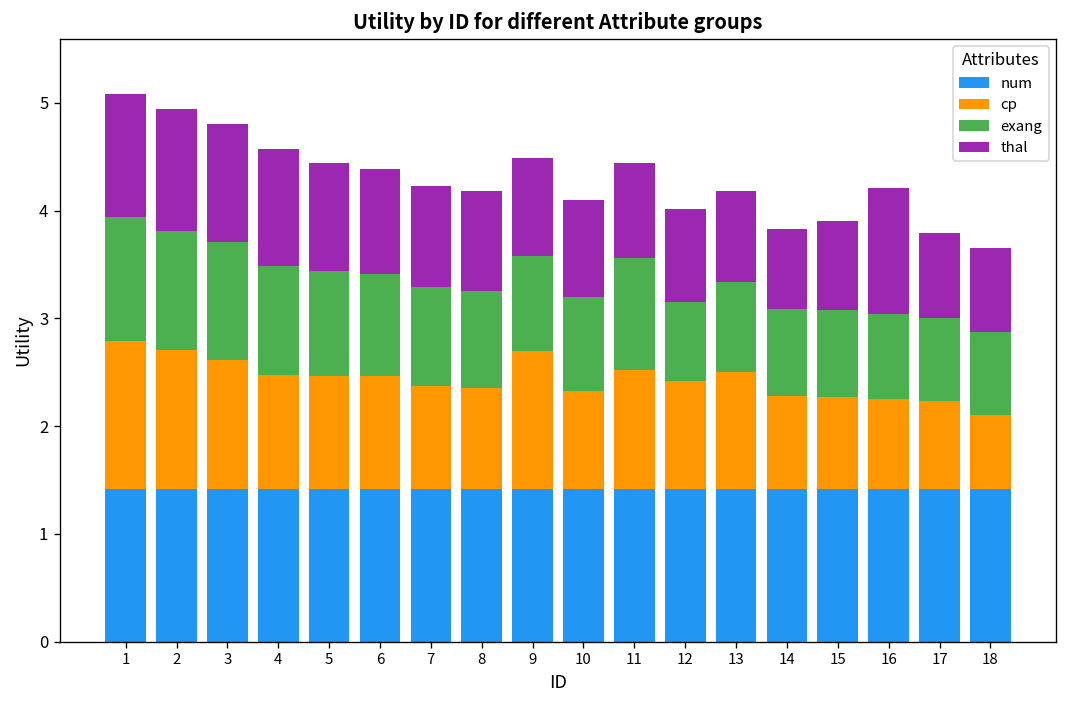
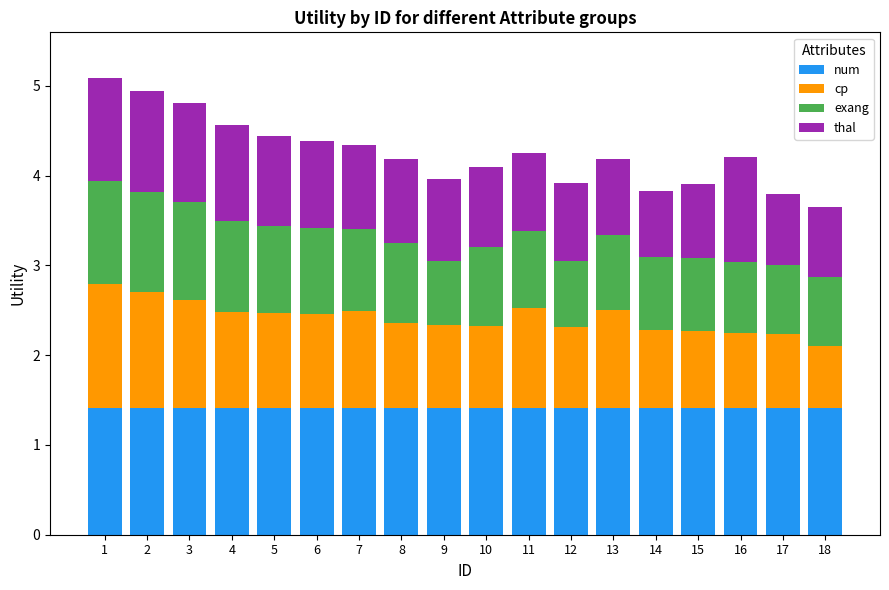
  {
    "num": {
      "1": 1.4,
      "2": 1.4,
      "3": 1.4,
      "4": 1.4,
      "5": 1.4,
      "6": 1.4,
      "7": 1.4,
      "8": 1.4,
      "9": 1.4,
      "10": 1.4,
      "11": 1.4,
      "12": 1.4,
      "13": 1.4,
      "14": 1.4,
      "15": 1.4,
      "16": 1.4,
      "17": 1.4,
      "18": 1.4
    },
    "cp": {
      "1": 1.4,
      "2": 1.3,
      "3": 1.2,
      "4": 1.1,
      "5": 1.0,
      "6": 1.0,
-     "7": 1.0,
+     "7": 1.1,
      "8": 0.9,
-     "9": 1.3,
+     "9": 0.9,
      "10": 0.9,
      "11": 1.1,
-     "12": 1.0,
+     "12": 0.9,
      "13": 1.1,
      "14": 0.9,
      "15": 0.9,
      "16": 0.8,
      "17": 0.8,
      "18": 0.7
    },
    "exang": {
      "1": 1.2,
      "2": 1.1,
      "3": 1.1,
      "4": 1.0,
      "5": 1.0,
      "6": 1.0,
      "7": 0.9,
      "8": 0.9,
-     "9": 0.9,
+     "9": 0.7,
      "10": 0.9,
-     "11": 1.0,
+     "11": 0.9,
      "12": 0.7,
      "13": 0.8,
      "14": 0.8,
      "15": 0.8,
      "16": 0.8,
      "17": 0.8,
      "18": 0.8
    },
    "thal": {
      "1": 1.1,
      "2": 1.1,
      "3": 1.1,
      "4": 1.1,
      "5": 1.0,
      "6": 1.0,
      "7": 0.9,
      "8": 0.9,
      "9": 0.9,
      "10": 0.9,
      "11": 0.9,
      "12": 0.9,
      "13": 0.8,
      "14": 0.7,
      "15": 0.8,
      "16": 1.2,
      "17": 0.8,
      "18": 0.8
    }
  }
